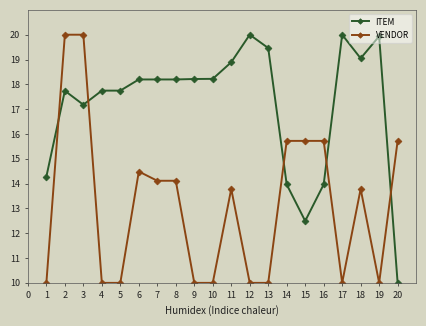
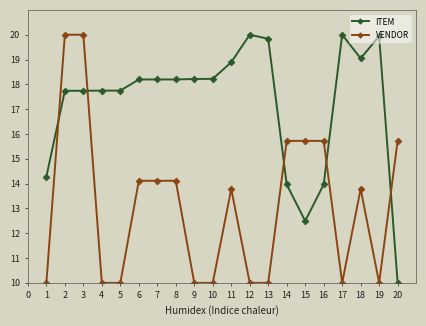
  {
    "ITEM": {
      "1": 14.3,
      "2": 17.7,
-     "3": 17.2,
+     "3": 17.7,
      "4": 17.7,
      "5": 17.7,
      "6": 18.2,
      "7": 18.2,
      "8": 18.2,
      "9": 18.2,
      "10": 18.2,
      "11": 18.9,
      "12": 20.0,
-     "13": 19.5,
+     "13": 19.8,
      "14": 14.0,
      "15": 12.5,
      "16": 14.0,
      "17": 20.0,
      "18": 19.0,
      "20": 10.0
    },
    "VENDOR": {
      "1": 10.0,
      "2": 20.0,
      "3": 20.0,
      "4": 10.0,
      "5": 10.0,
-     "6": 14.5,
+     "6": 14.1,
      "7": 14.1,
      "8": 14.1,
      "9": 10.0,
      "10": 10.0,
      "11": 13.8,
      "12": 10.0,
      "13": 10.0,
      "14": 15.7,
      "15": 15.7,
      "16": 15.7,
      "17": 10.0,
      "18": 13.8,
      "19": 10.0,
      "20": 15.7
    }
  }
